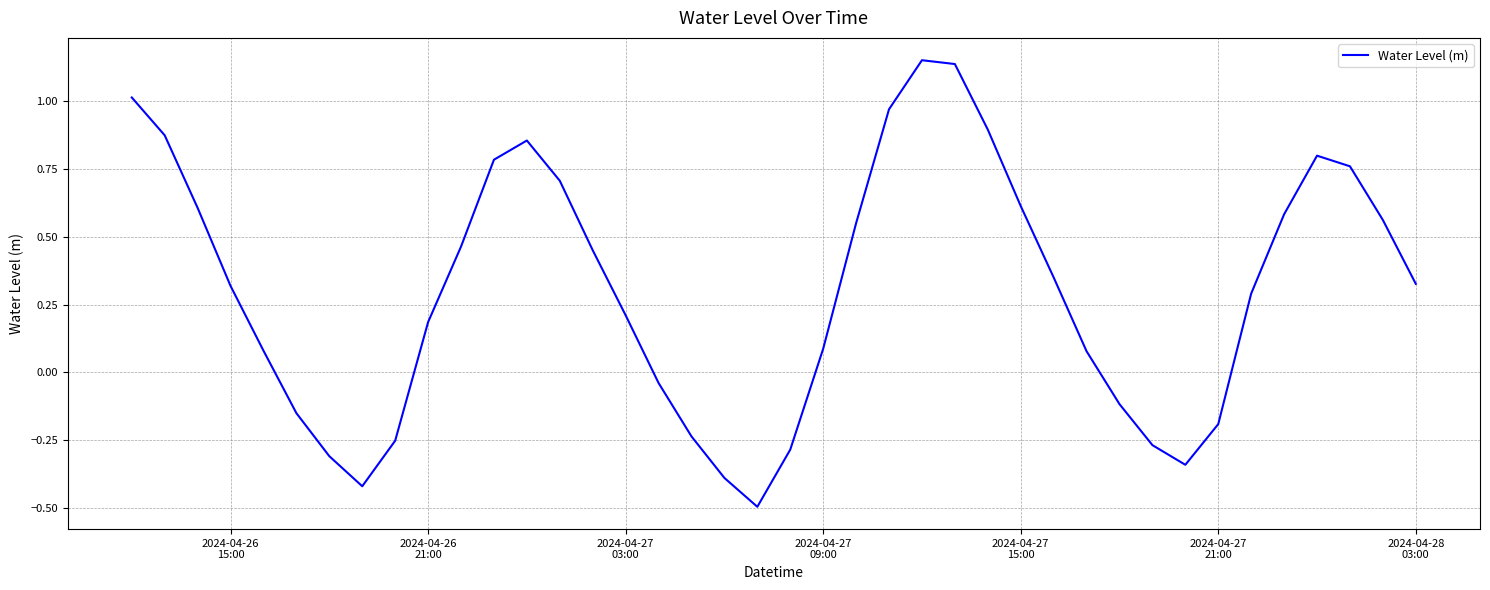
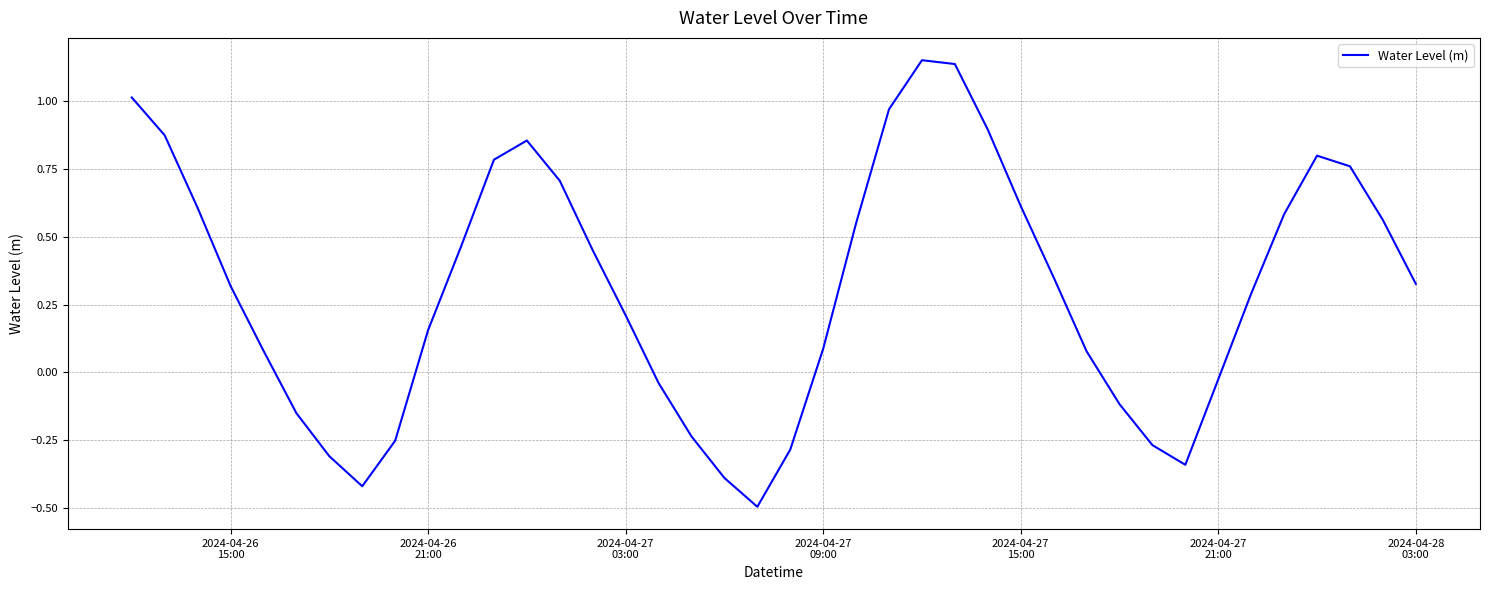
  {
    "2024-04-26 15:00": 0.32,
-   "2024-04-26 21:00": 0.19,
+   "2024-04-26 21:00": 0.16,
    "2024-04-27 03:00": 0.21,
    "2024-04-27 09:00": 0.09,
    "2024-04-27 15:00": 0.61,
-   "2024-04-27 21:00": -0.19,
+   "2024-04-27 21:00": -0.03,
    "2024-04-28 03:00": 0.33
  }
